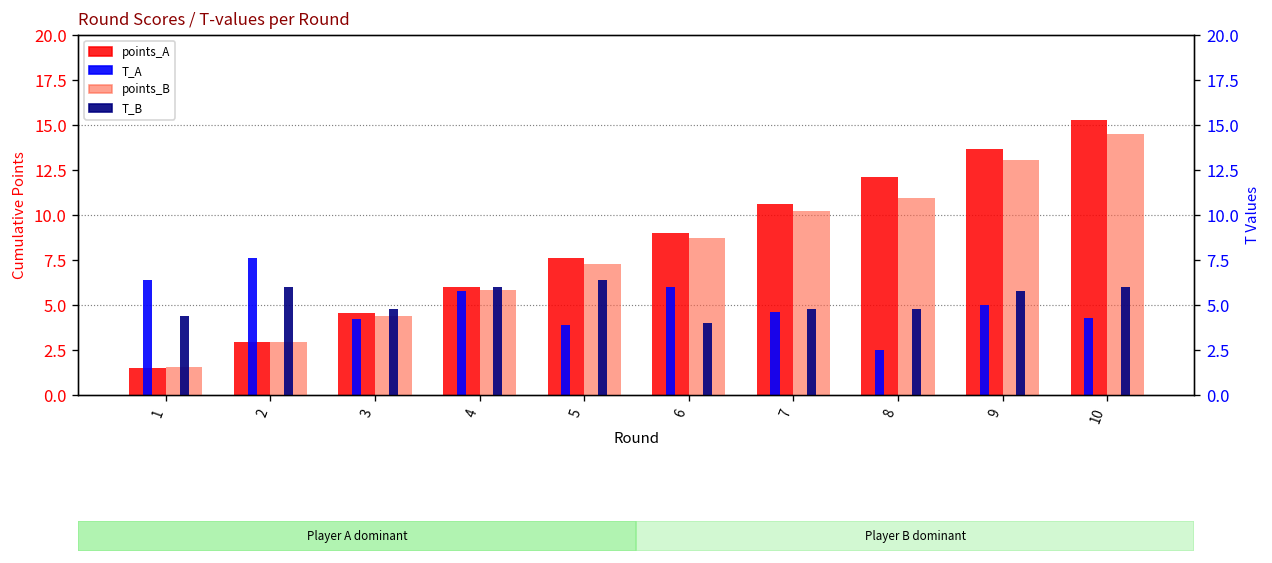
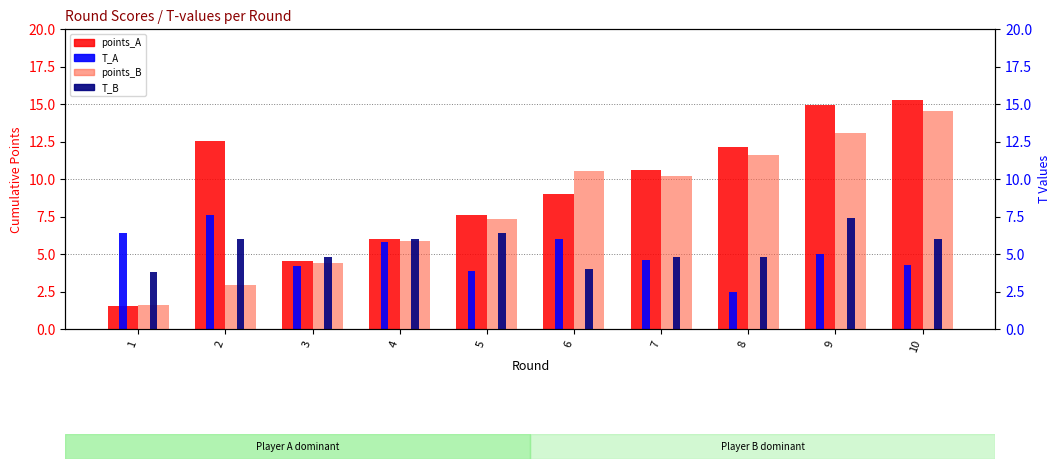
  {
    "points_A": {
-     "2": 2.9,
+     "2": 12.5,
      "3": 4.5,
      "4": 6.0,
      "5": 7.6,
      "6": 9.0,
      "7": 10.6,
      "8": 12.1,
-     "9": 13.7,
+     "9": 14.9,
      "10": 15.3
    },
    "T_A": {
      "1": 6.4
    },
    "points_B": {
      "5": 7.3,
-     "6": 8.7,
+     "6": 10.5,
      "7": 10.2,
-     "8": 11.0,
+     "8": 11.6,
      "9": 13.1,
      "10": 14.5
    },
    "T_B": {
-     "1": 4.4,
+     "1": 3.8,
      "2": 6.0,
      "3": 4.8,
      "4": 6.0,
-     "9": 5.8
+     "9": 7.4
    }
  }
